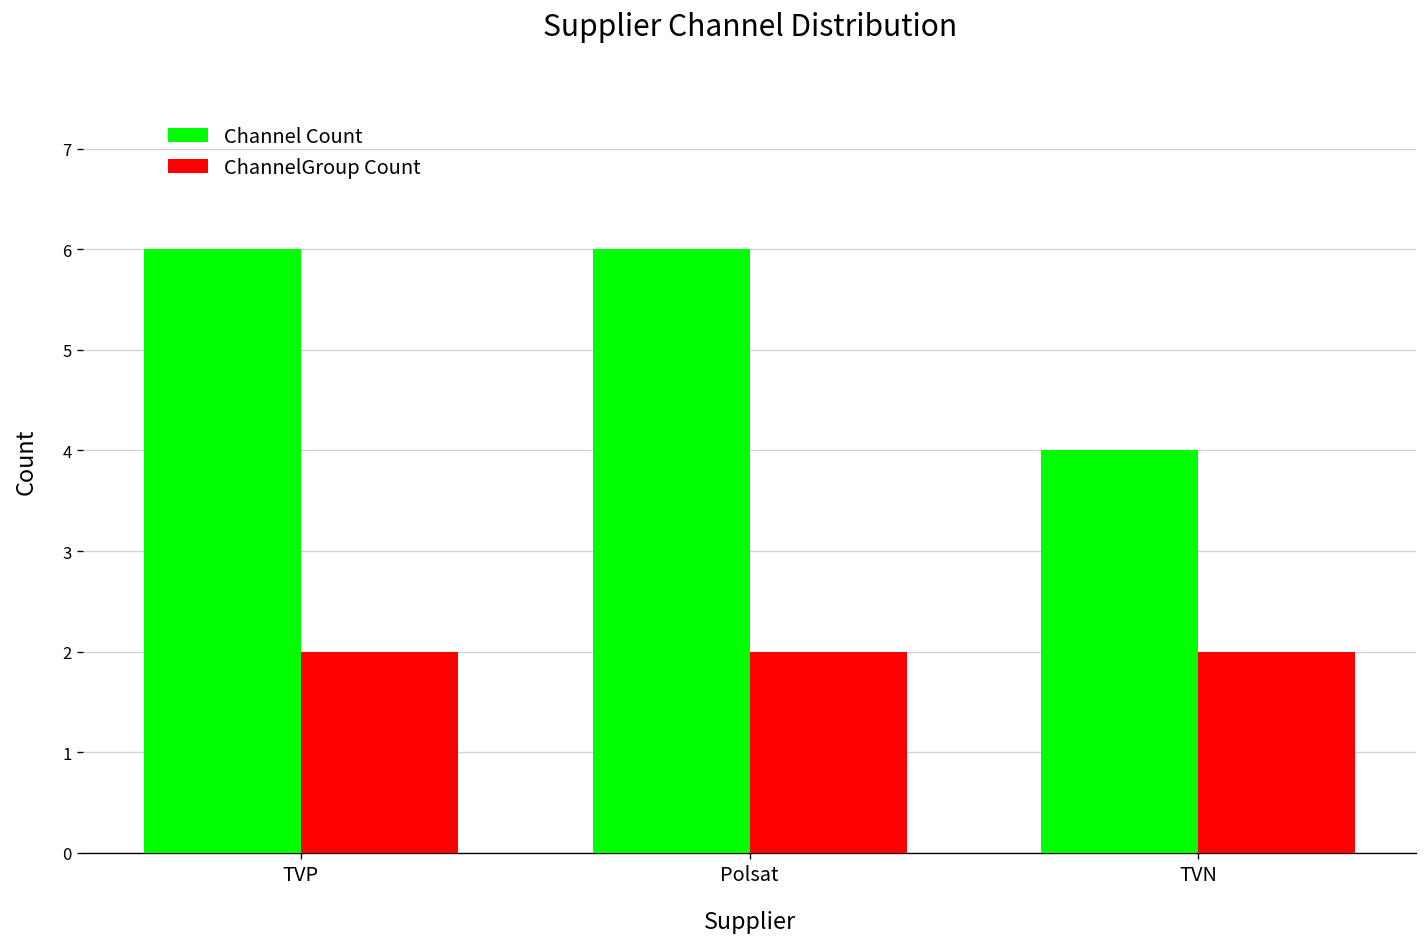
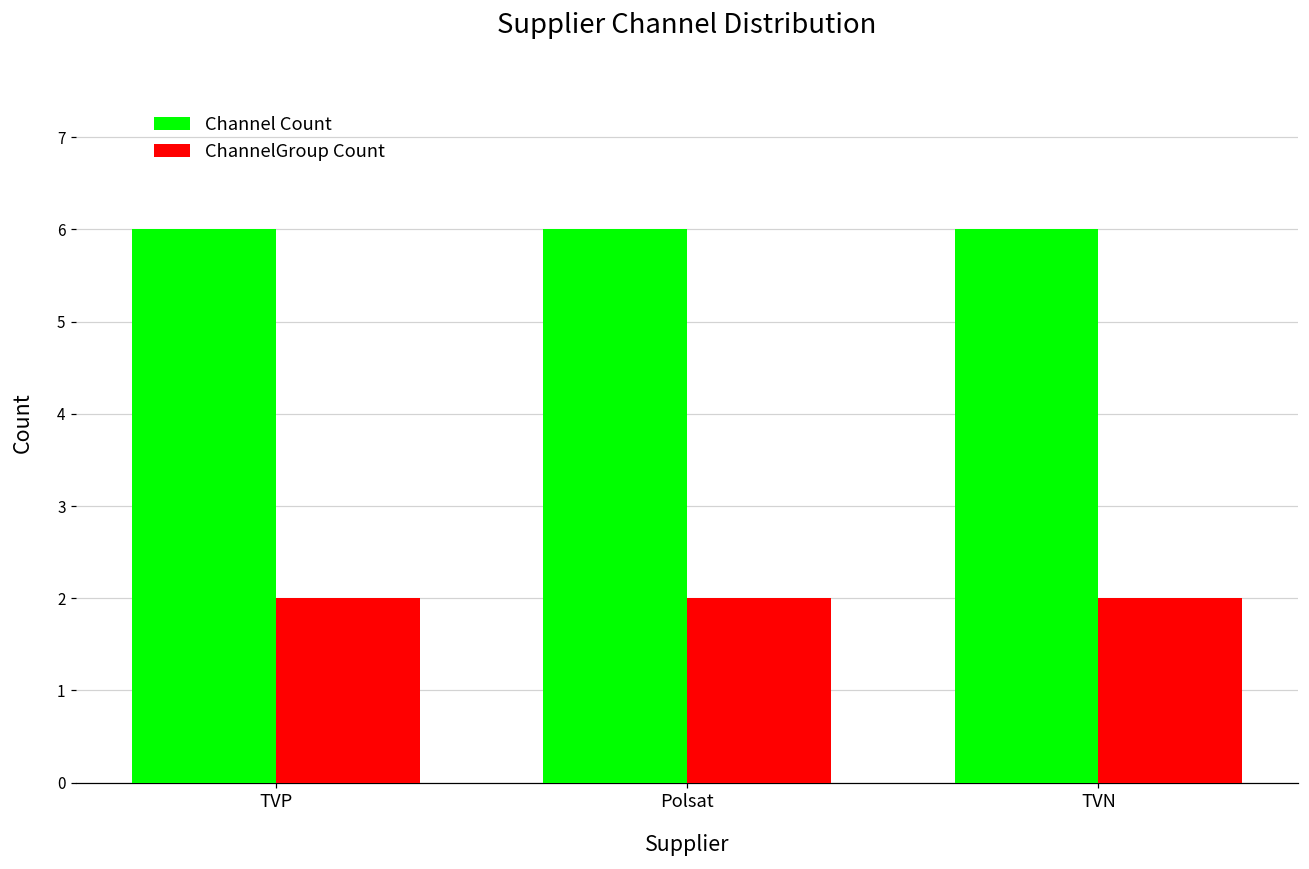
  {
    "Channel Count": {
      "TVP": 6,
      "Polsat": 6,
-     "TVN": 4
+     "TVN": 6
    },
    "ChannelGroup Count": {
      "TVP": 2,
      "Polsat": 2,
      "TVN": 2
    }
  }
